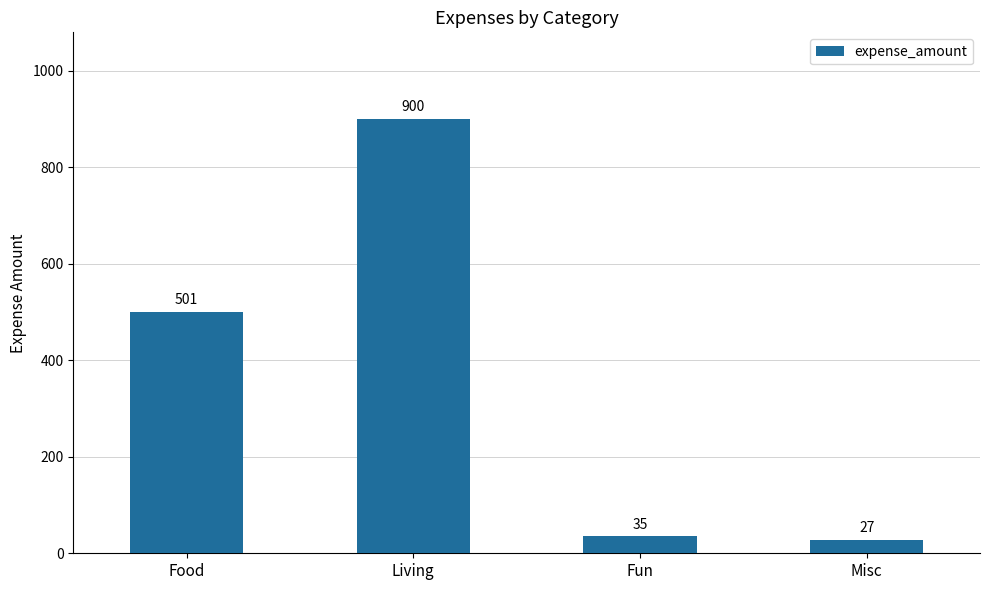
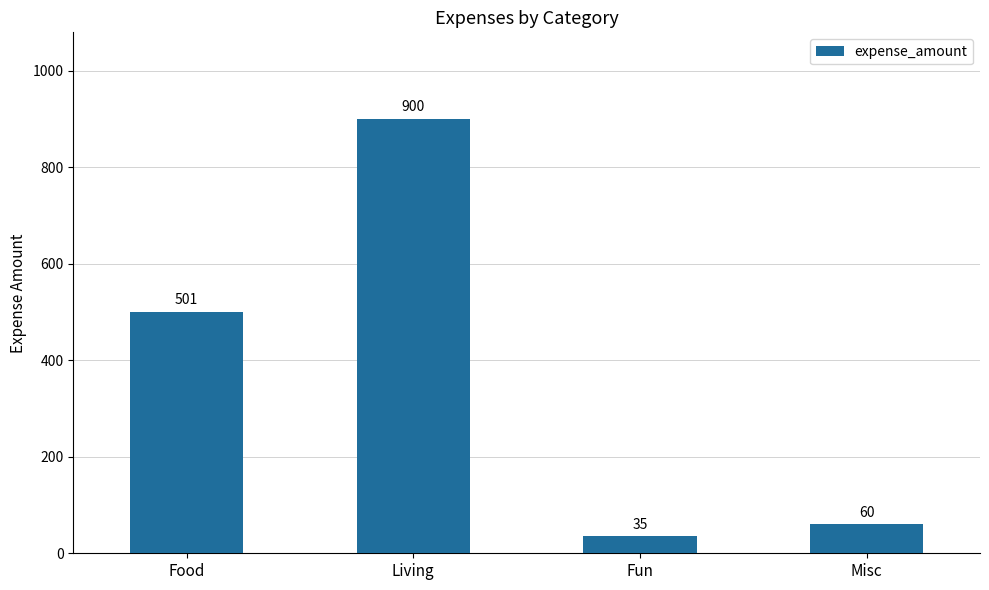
  {
    "Food": 501,
    "Living": 900,
    "Fun": 35,
-   "Misc": 27
+   "Misc": 60
  }
